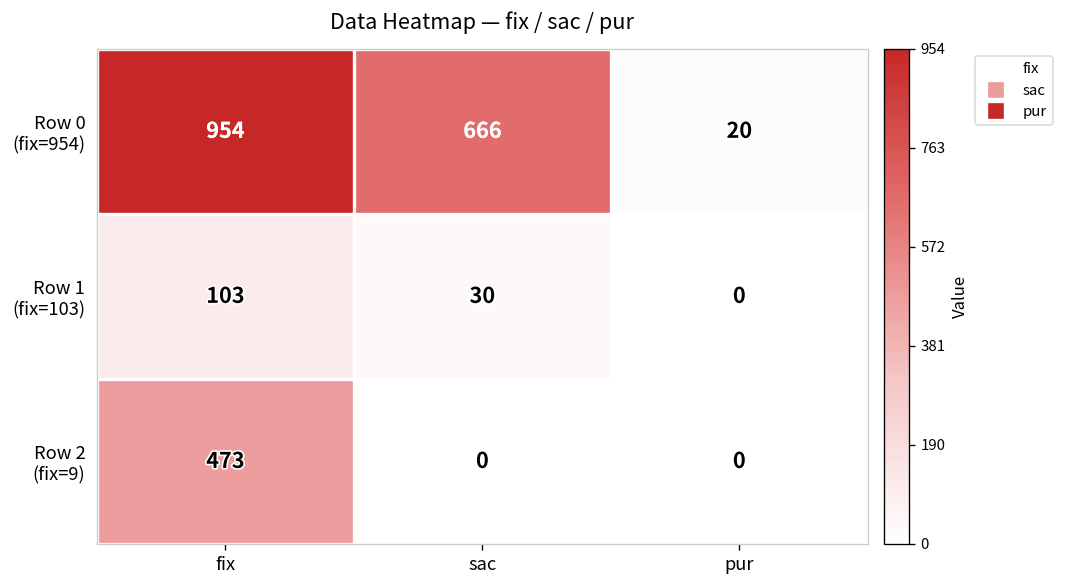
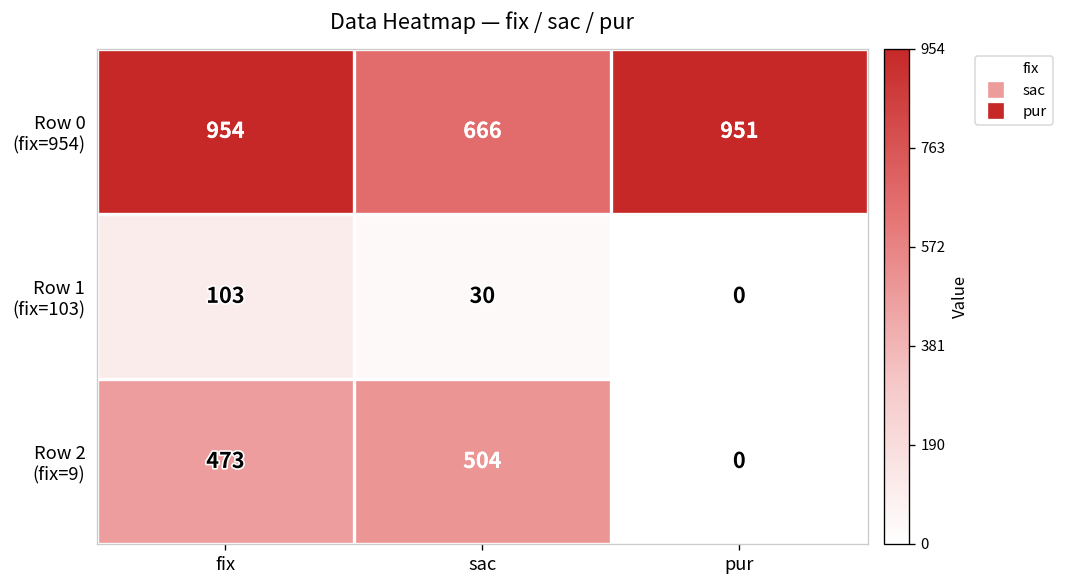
  {
    "Row 0 (fix=954)": {
      "fix": 954,
      "sac": 666,
-     "pur": 20
+     "pur": 951
    },
    "Row 1 (fix=103)": {
      "fix": 103,
      "sac": 30,
      "pur": 0
    },
    "Row 2 (fix=9)": {
      "fix": 473,
-     "sac": 0,
+     "sac": 504,
      "pur": 0
    }
  }
